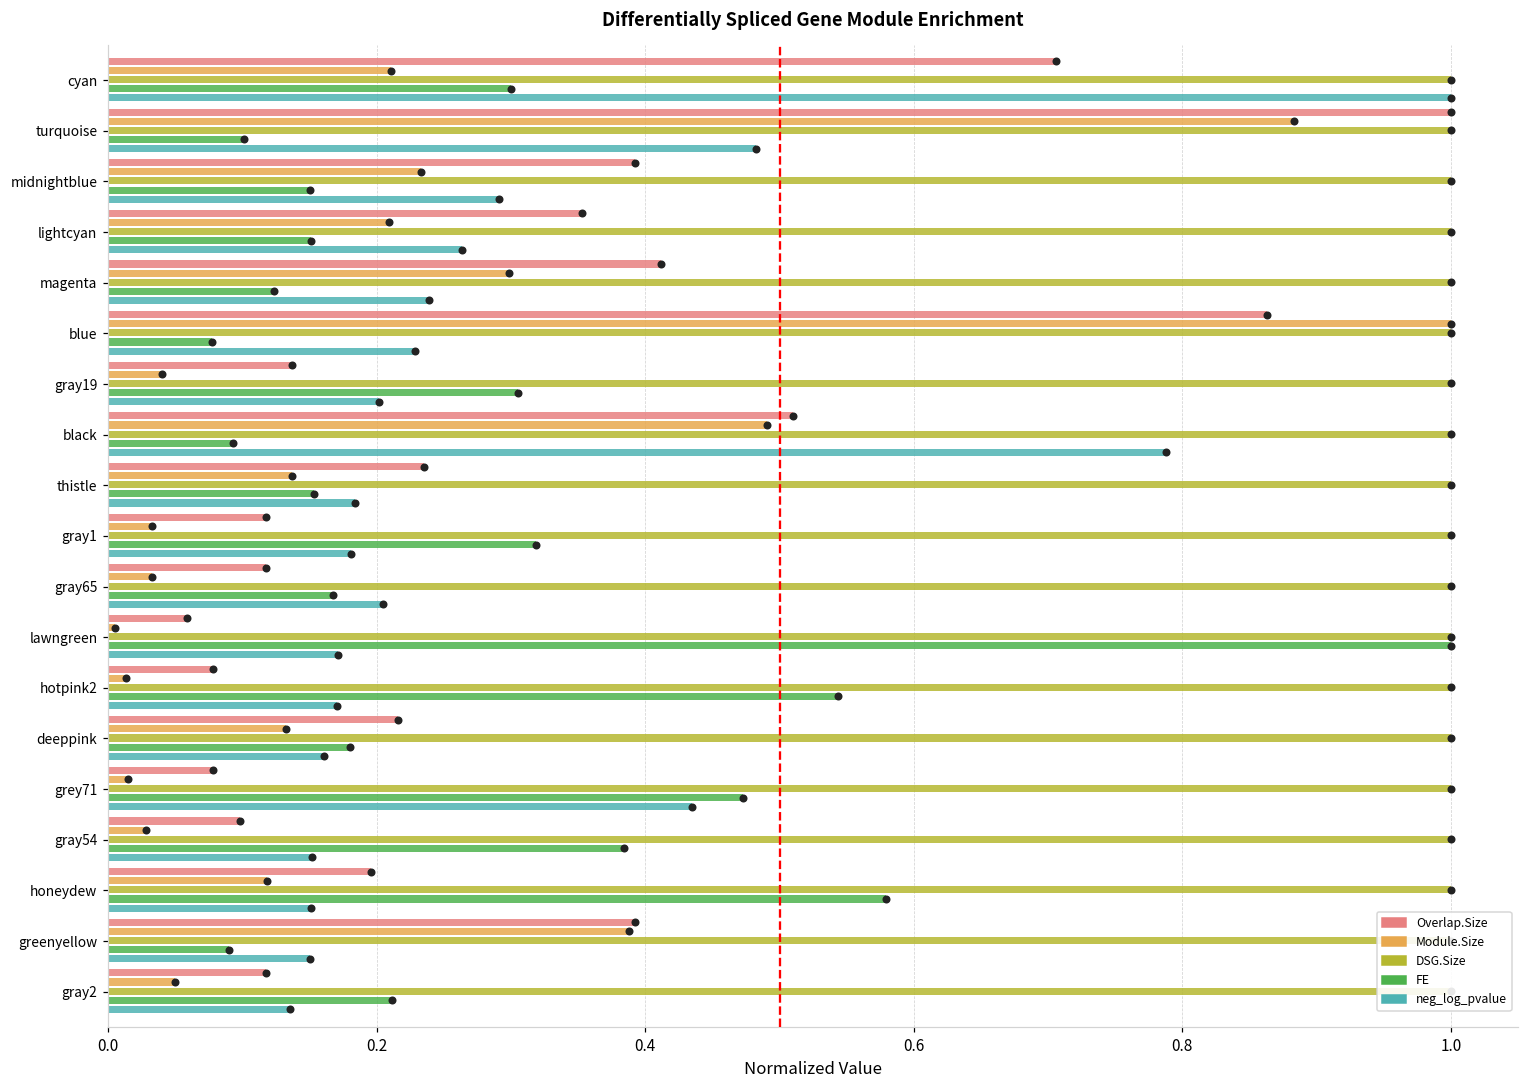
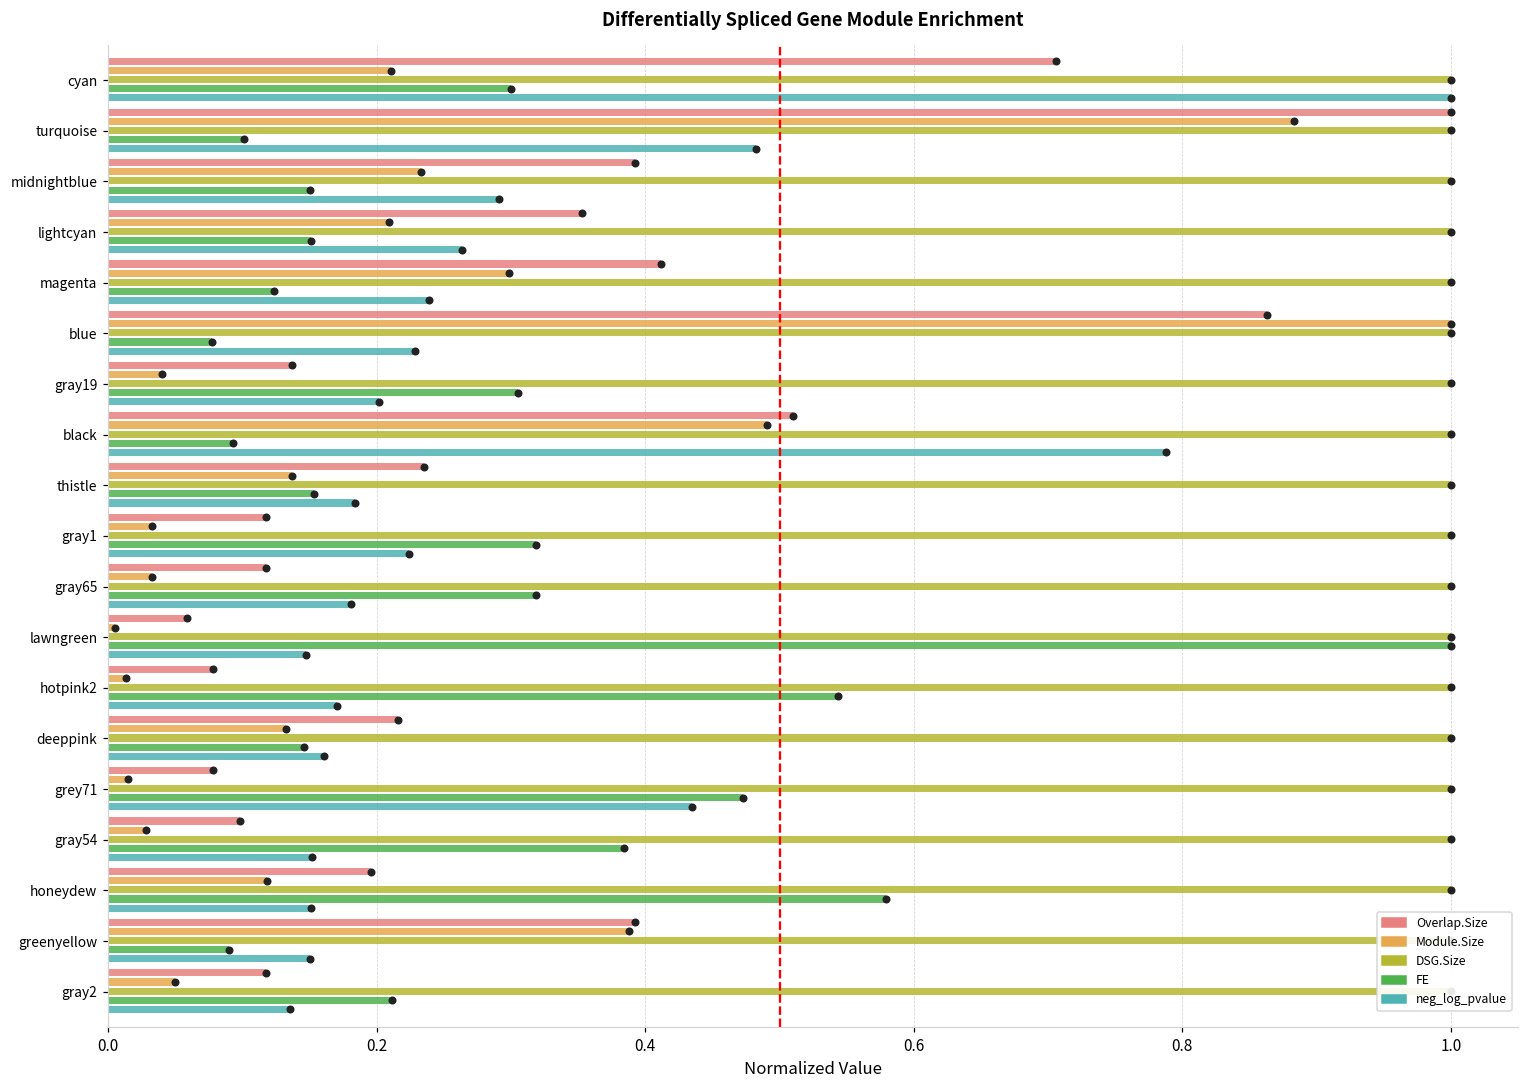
  {
    "Overlap.Size": {
      "cyan": 0.706,
      "turquoise": 1.000,
      "midnightblue": 0.392,
      "lightcyan": 0.353,
      "magenta": 0.412,
      "blue": 0.863,
      "gray19": 0.137,
      "black": 0.510,
      "thistle": 0.235,
      "gray1": 0.118,
      "gray65": 0.118,
      "lawngreen": 0.059,
      "hotpink2": 0.078,
      "deeppink": 0.216,
      "grey71": 0.078,
      "gray54": 0.098,
      "honeydew": 0.196,
      "greenyellow": 0.392,
      "gray2": 0.118
    },
    "Module.Size": {
      "cyan": 0.210,
      "turquoise": 0.883,
      "midnightblue": 0.233,
      "lightcyan": 0.209,
      "magenta": 0.298,
      "blue": 1.000,
      "gray19": 0.040,
      "black": 0.491,
      "thistle": 0.137,
      "gray1": 0.033,
      "gray65": 0.033,
      "lawngreen": 0.005,
      "hotpink2": 0.013,
      "deeppink": 0.132,
      "grey71": 0.015,
      "gray54": 0.028,
      "honeydew": 0.119,
      "greenyellow": 0.388,
      "gray2": 0.050
    },
    "DSG.Size": {
      "cyan": 1.000,
      "turquoise": 1.000,
      "midnightblue": 1.000,
      "lightcyan": 1.000,
      "magenta": 1.000,
      "blue": 1.000,
      "gray19": 1.000,
      "black": 1.000,
      "thistle": 1.000,
      "gray1": 1.000,
      "gray65": 1.000,
      "lawngreen": 1.000,
      "hotpink2": 1.000,
      "deeppink": 1.000,
      "grey71": 1.000,
      "gray54": 1.000,
      "honeydew": 1.000
    },
    "FE": {
      "cyan": 0.300,
      "turquoise": 0.101,
      "midnightblue": 0.151,
      "lightcyan": 0.151,
      "magenta": 0.123,
      "blue": 0.077,
      "gray19": 0.306,
      "black": 0.093,
      "thistle": 0.153,
      "gray1": 0.319,
-     "gray65": 0.167,
+     "gray65": 0.319,
      "lawngreen": 1.000,
      "hotpink2": 0.543,
-     "deeppink": 0.180,
+     "deeppink": 0.146,
      "grey71": 0.473,
      "gray54": 0.384,
      "honeydew": 0.580,
      "greenyellow": 0.090,
      "gray2": 0.212
    },
    "neg_log_pvalue": {
      "cyan": 1.000,
      "turquoise": 0.482,
      "midnightblue": 0.291,
      "lightcyan": 0.263,
      "magenta": 0.239,
      "blue": 0.229,
      "gray19": 0.202,
      "black": 0.788,
      "thistle": 0.184,
-     "gray1": 0.181,
-     "gray65": 0.205,
-     "lawngreen": 0.171,
+     "gray1": 0.224,
+     "gray65": 0.181,
+     "lawngreen": 0.148,
      "hotpink2": 0.170,
      "deeppink": 0.161,
      "grey71": 0.435,
      "gray54": 0.152,
      "honeydew": 0.151,
      "greenyellow": 0.150,
      "gray2": 0.136
    }
  }
